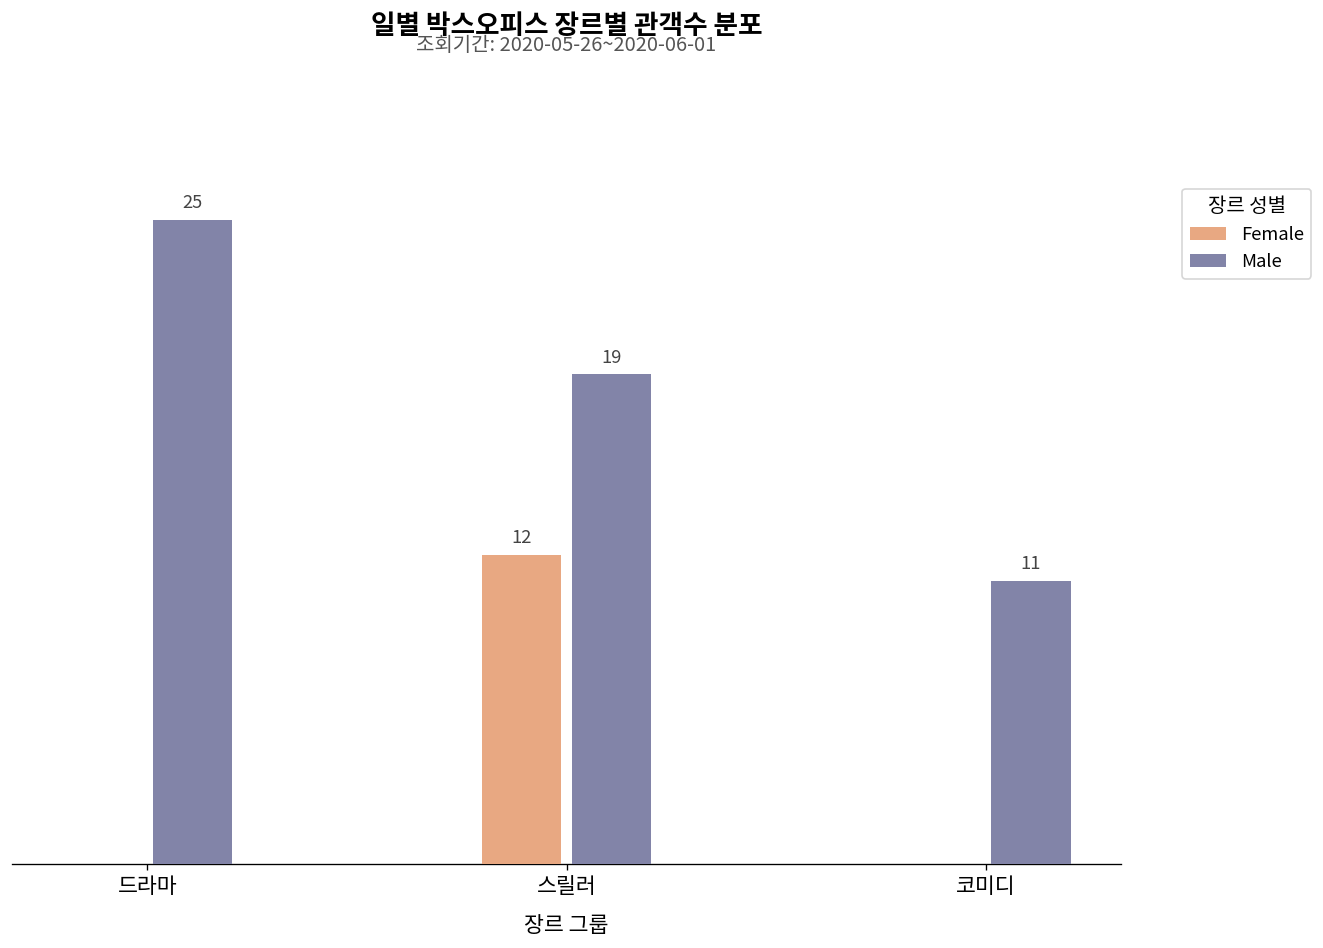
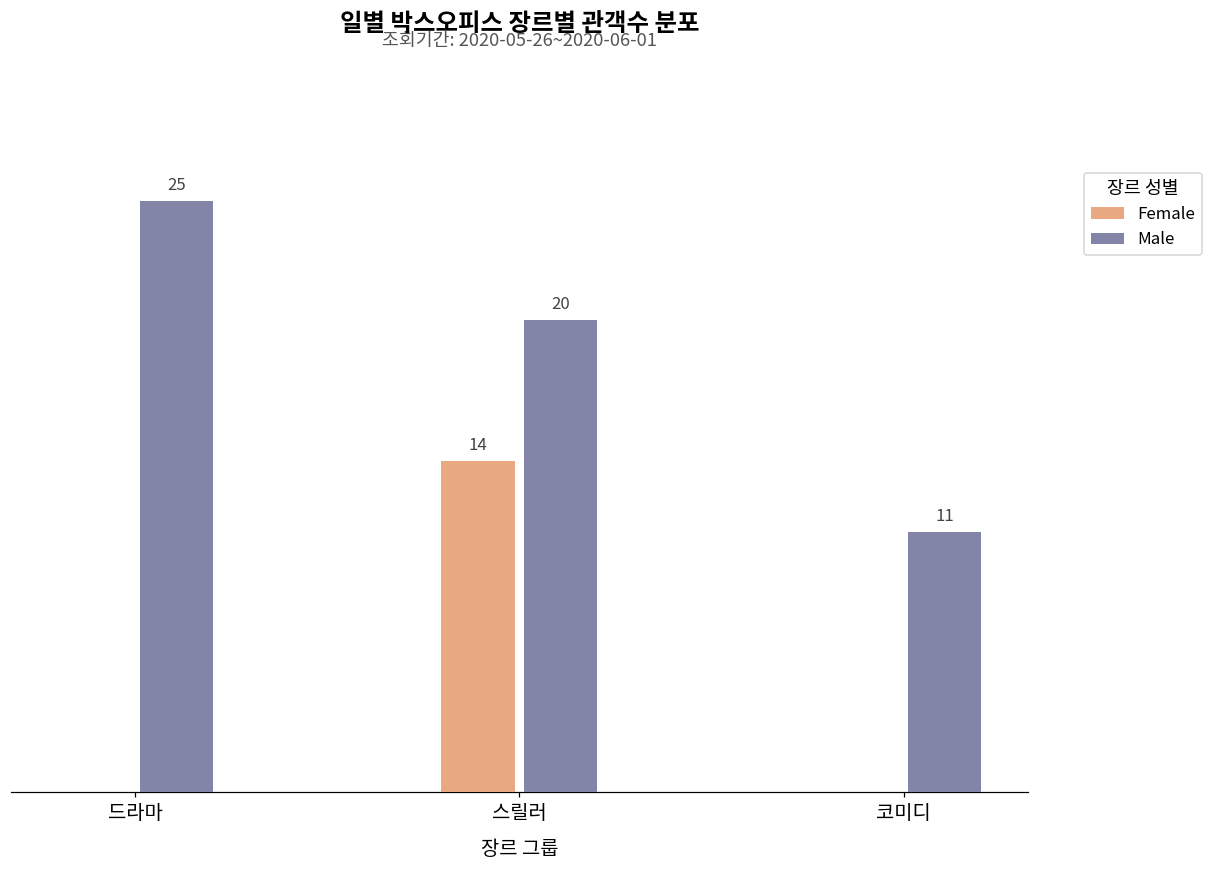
  {
    "Female": {
-     "스릴러": 12
+     "스릴러": 14
    },
    "Male": {
      "드라마": 25,
-     "스릴러": 19,
+     "스릴러": 20,
      "코미디": 11
    }
  }
